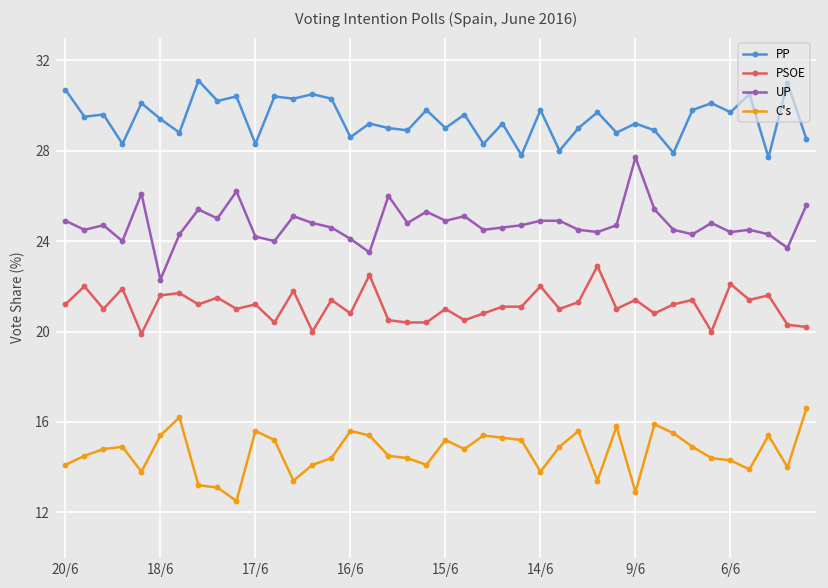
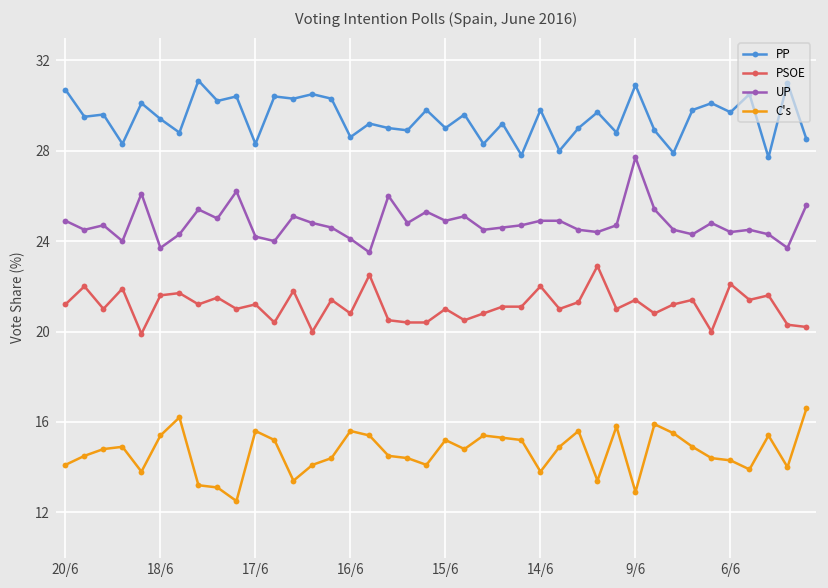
  {
    "PP": {
      "18/6": 29.4,
-     "9/6": 29.2
+     "9/6": 30.9
    },
    "PSOE": {
      "18/6": 21.6,
      "9/6": 21.4
    },
    "UP": {
-     "18/6": 22.3,
+     "18/6": 23.7,
      "9/6": 27.7
    },
    "C's": {
      "18/6": 15.4,
      "9/6": 12.9
    }
  }
